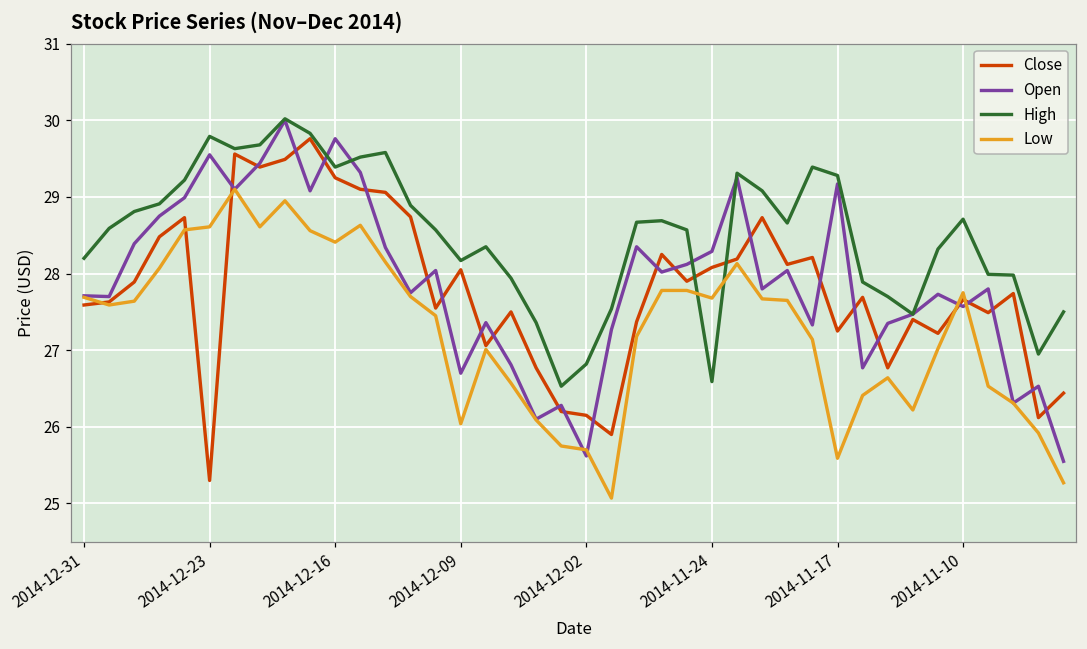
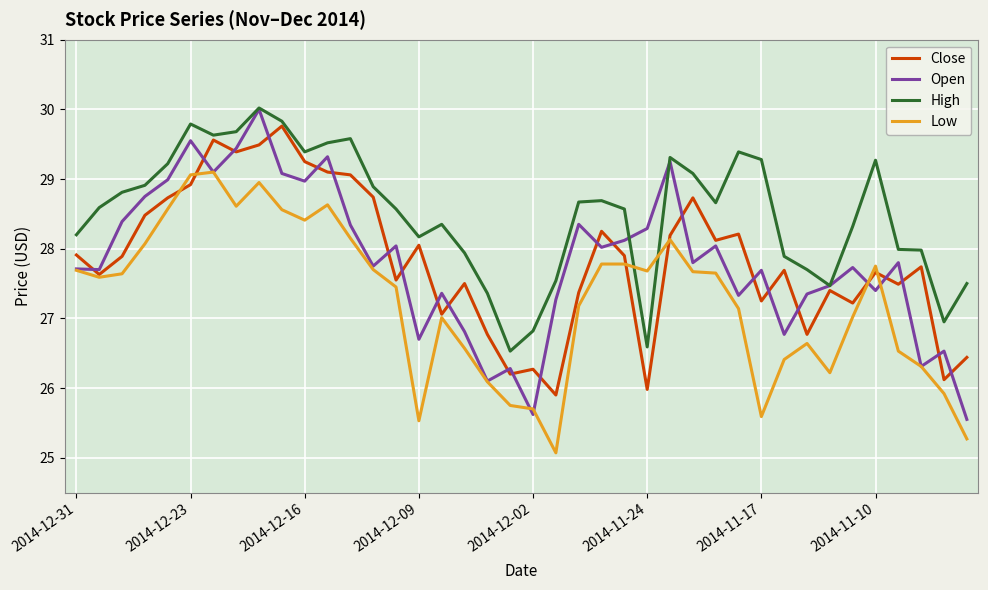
  {
    "Close": {
-     "2014-12-31": 27.6,
-     "2014-12-23": 25.3,
+     "2014-12-31": 27.9,
+     "2014-12-23": 28.9,
      "2014-12-16": 29.3,
      "2014-12-09": 28.1,
-     "2014-12-02": 26.2,
-     "2014-11-24": 28.1,
+     "2014-12-02": 26.3,
+     "2014-11-24": 26.0,
      "2014-11-17": 27.3,
      "2014-11-10": 27.7
    },
    "Open": {
      "2014-12-23": 29.6,
-     "2014-12-16": 29.8,
+     "2014-12-16": 29.0,
      "2014-12-09": 26.7,
      "2014-12-02": 25.6,
      "2014-11-24": 28.3,
-     "2014-11-17": 29.2,
-     "2014-11-10": 27.6
+     "2014-11-17": 27.7,
+     "2014-11-10": 27.4
    },
    "High": {
      "2014-12-31": 28.2,
      "2014-12-23": 29.8,
      "2014-12-16": 29.4,
      "2014-12-09": 28.2,
      "2014-12-02": 26.8,
      "2014-11-24": 26.6,
      "2014-11-17": 29.3,
-     "2014-11-10": 28.7
+     "2014-11-10": 29.3
    },
    "Low": {
-     "2014-12-23": 28.6,
+     "2014-12-23": 29.1,
      "2014-12-16": 28.4,
-     "2014-12-09": 26.0,
+     "2014-12-09": 25.5,
      "2014-12-02": 25.7,
      "2014-11-24": 27.7,
      "2014-11-17": 25.6,
      "2014-11-10": 27.8
    }
  }
